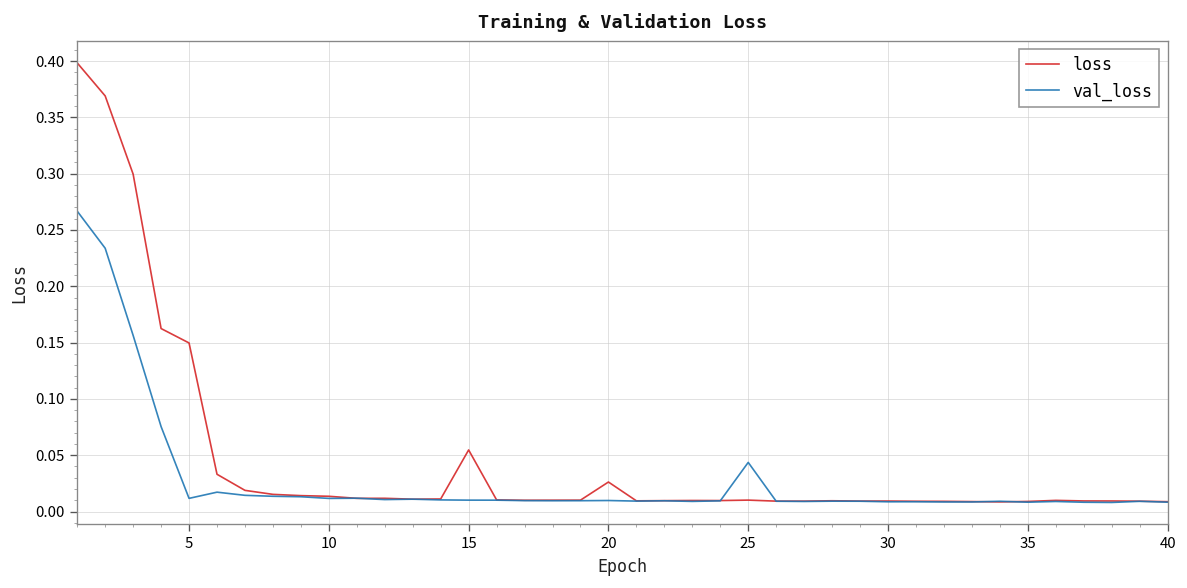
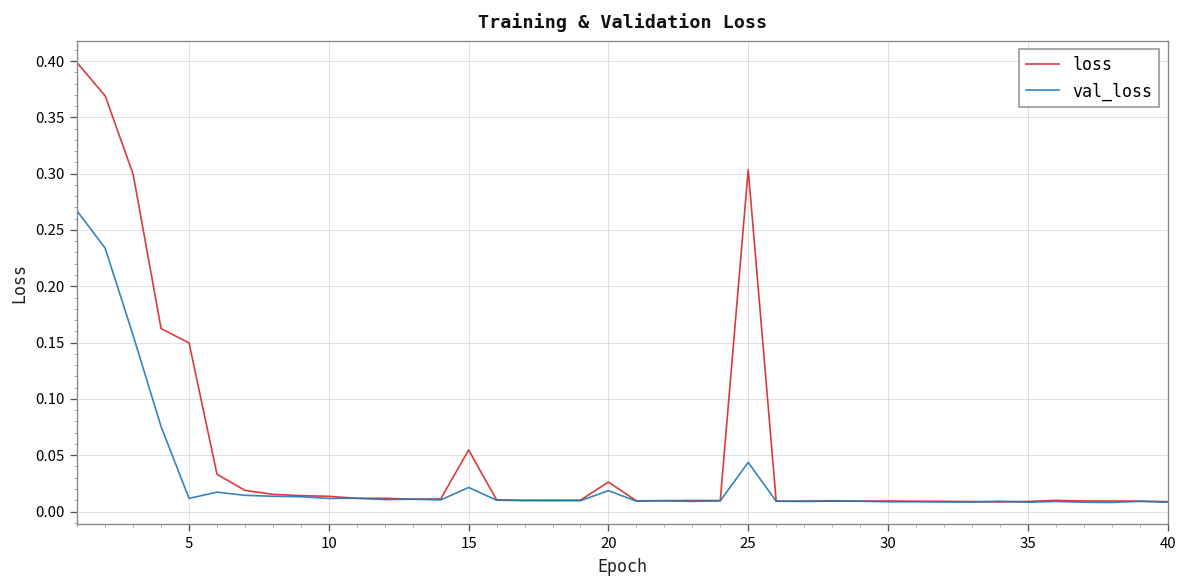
  {
    "loss": {
      "5": 0.15,
      "15": 0.05,
      "20": 0.03,
-     "25": 0.01
+     "25": 0.30
    },
    "val_loss": {
      "5": 0.01,
-     "15": 0.01,
-     "20": 0.01,
+     "15": 0.02,
+     "20": 0.02,
      "25": 0.04
    }
  }
